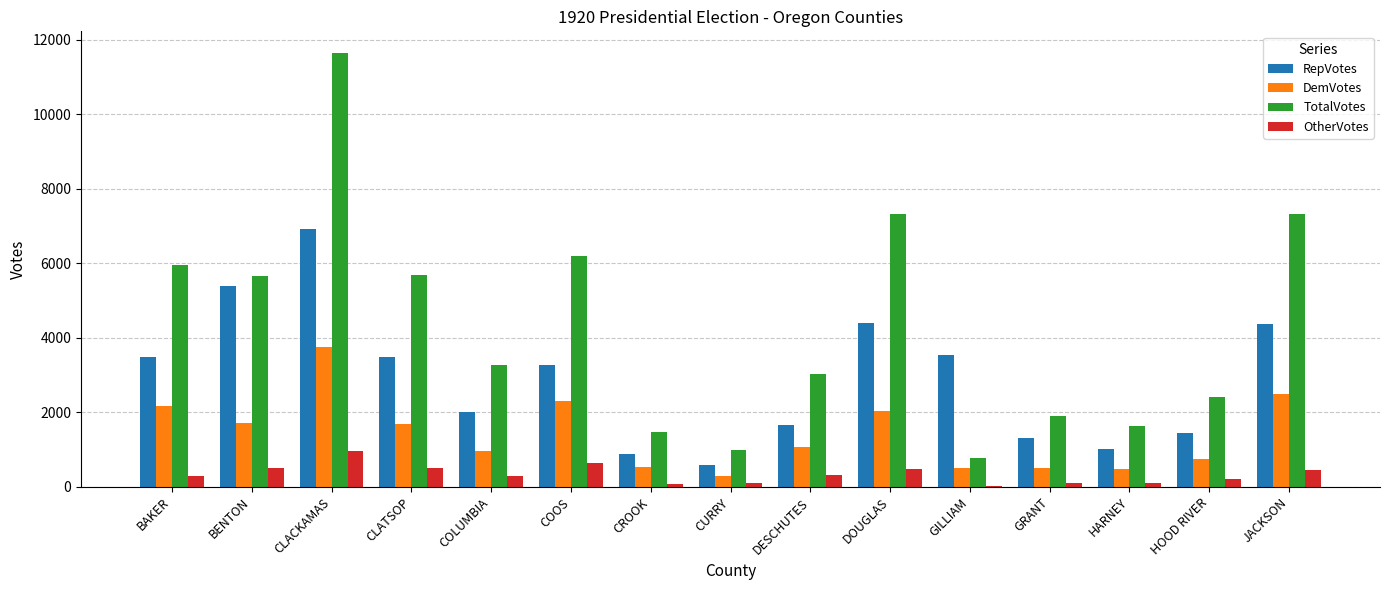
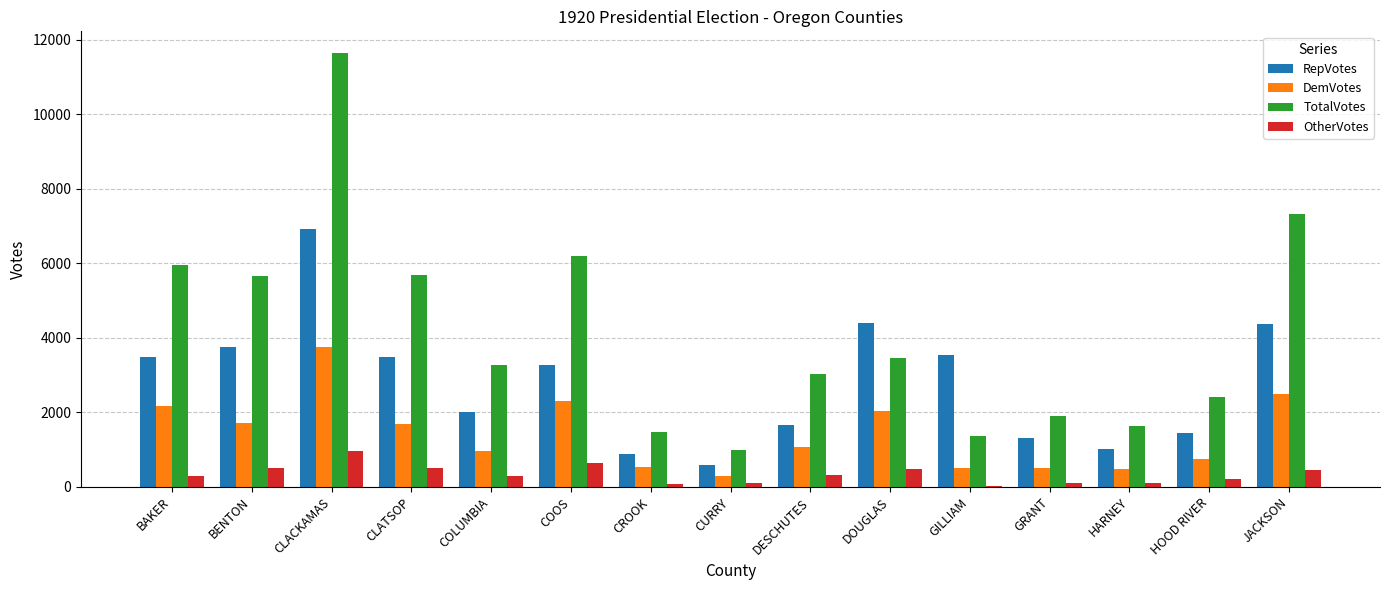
  {
    "RepVotes": {
      "BAKER": 3500,
-     "BENTON": 5400,
+     "BENTON": 3800,
      "CLACKAMAS": 6900,
      "CLATSOP": 3500,
      "COLUMBIA": 2000,
      "COOS": 3300,
      "CROOK": 900,
      "CURRY": 600,
      "DESCHUTES": 1600,
      "DOUGLAS": 4400,
      "GILLIAM": 3500,
      "GRANT": 1300,
      "HARNEY": 1000,
      "HOOD RIVER": 1400,
      "JACKSON": 4400
    },
    "DemVotes": {
      "BAKER": 2200,
      "BENTON": 1700,
      "CLACKAMAS": 3700,
      "CLATSOP": 1700,
      "COLUMBIA": 1000,
      "COOS": 2300,
      "CROOK": 500,
      "CURRY": 300,
      "DESCHUTES": 1100,
      "DOUGLAS": 2000,
      "GILLIAM": 500,
      "GRANT": 500,
      "HARNEY": 500,
      "HOOD RIVER": 800,
      "JACKSON": 2500
    },
    "TotalVotes": {
      "BAKER": 6000,
      "BENTON": 5700,
      "CLACKAMAS": 11600,
      "CLATSOP": 5700,
      "COLUMBIA": 3300,
      "COOS": 6200,
      "CROOK": 1500,
      "CURRY": 1000,
      "DESCHUTES": 3000,
-     "DOUGLAS": 7300,
-     "GILLIAM": 800,
+     "DOUGLAS": 3500,
+     "GILLIAM": 1400,
      "GRANT": 1900,
      "HARNEY": 1600,
      "HOOD RIVER": 2400,
      "JACKSON": 7300
    },
    "OtherVotes": {
      "BAKER": 300,
      "BENTON": 500,
      "CLACKAMAS": 1000,
      "CLATSOP": 500,
      "COLUMBIA": 300,
      "COOS": 600,
      "CROOK": 100,
      "CURRY": 100,
      "DESCHUTES": 300,
      "DOUGLAS": 500,
      "GRANT": 100,
      "HARNEY": 100,
      "HOOD RIVER": 200,
      "JACKSON": 400
    }
  }
